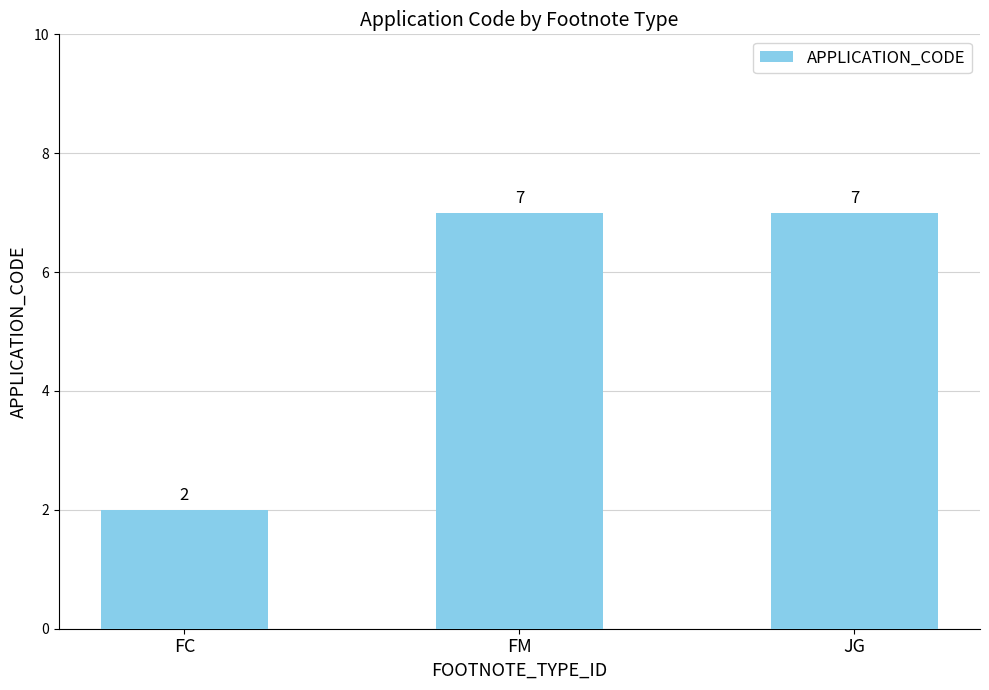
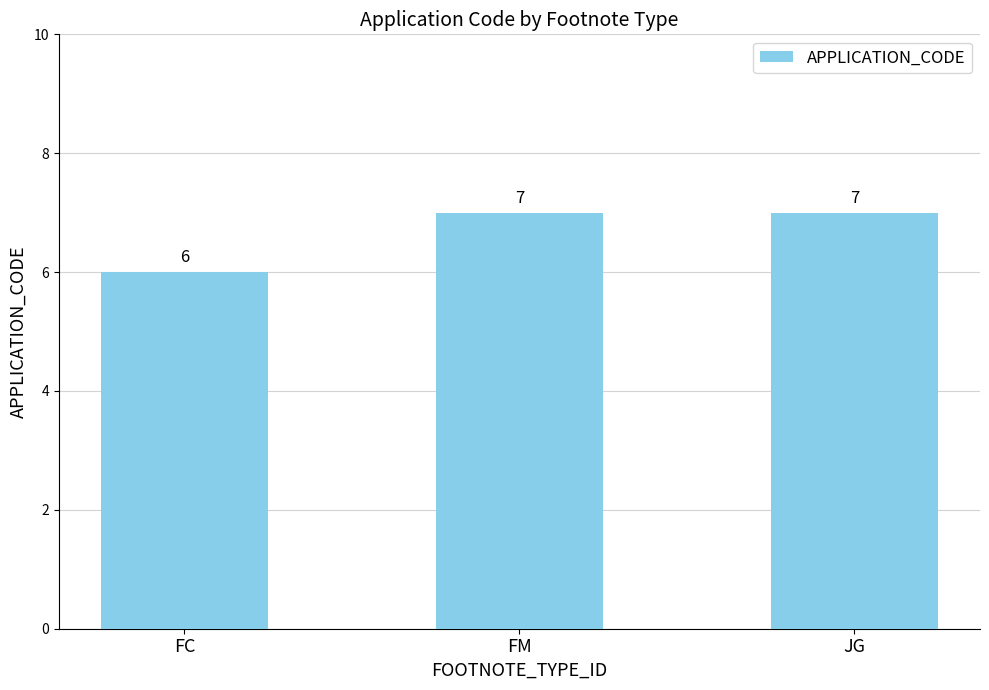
  {
-   "FC": 2,
+   "FC": 6,
    "FM": 7,
    "JG": 7
  }
